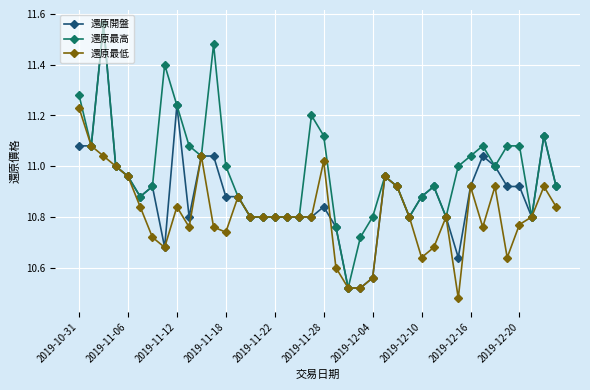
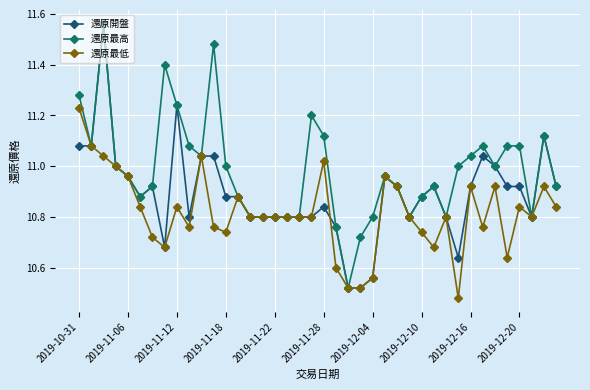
  {
    "還原最低": {
      "2019-10-31": 11.23,
      "2019-11-12": 10.84,
      "2019-11-18": 10.74,
      "2019-11-28": 11.02,
-     "2019-12-10": 10.64,
-     "2019-12-20": 10.77
+     "2019-12-10": 10.74,
+     "2019-12-20": 10.84
    }
  }
